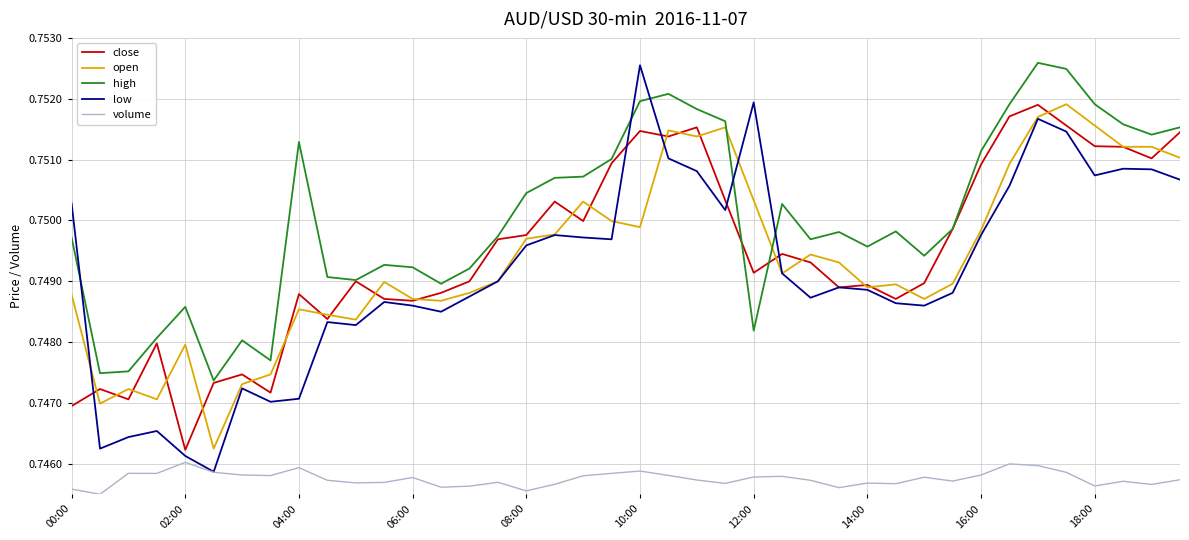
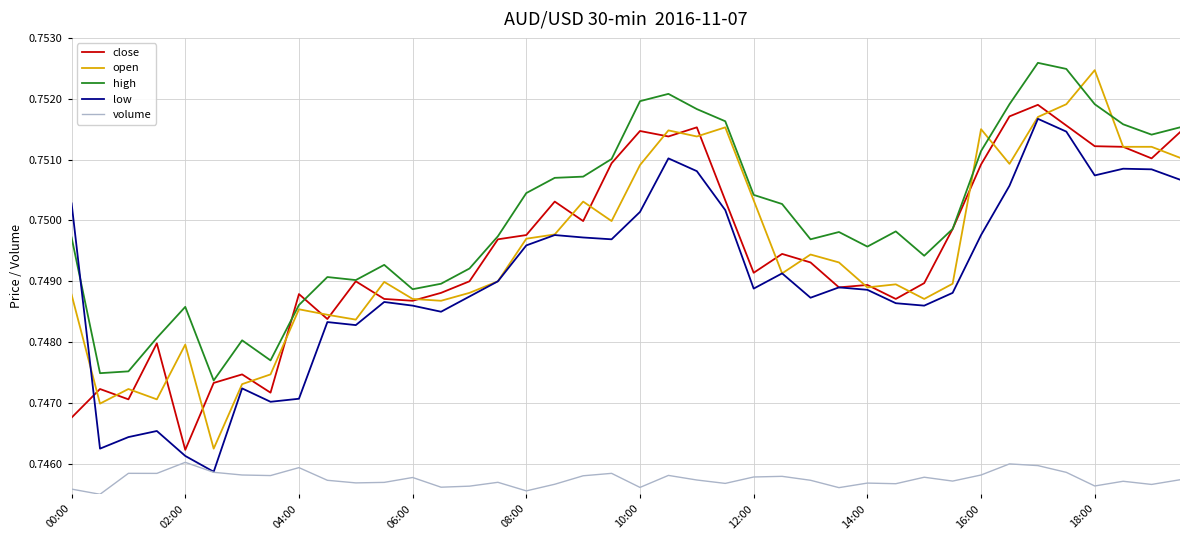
  {
    "close": {
-     "00:00": 0.7470,
+     "00:00": 0.7468,
      "02:00": 0.7462,
      "04:00": 0.7488,
      "08:00": 0.7498,
      "10:00": 0.7515,
      "12:00": 0.7491,
      "16:00": 0.7509,
      "18:00": 0.7512
    },
    "open": {
      "00:00": 0.7488,
      "02:00": 0.7480,
      "04:00": 0.7485,
      "08:00": 0.7497,
-     "10:00": 0.7499,
+     "10:00": 0.7509,
      "12:00": 0.7503,
-     "16:00": 0.7498,
-     "18:00": 0.7516
+     "16:00": 0.7515,
+     "18:00": 0.7525
    },
    "high": {
      "00:00": 0.7497,
      "02:00": 0.7486,
-     "04:00": 0.7513,
-     "06:00": 0.7492,
+     "04:00": 0.7486,
+     "06:00": 0.7489,
      "08:00": 0.7505,
      "10:00": 0.7520,
-     "12:00": 0.7482,
+     "12:00": 0.7504,
      "14:00": 0.7496,
      "16:00": 0.7511,
      "18:00": 0.7519
    },
    "low": {
      "00:00": 0.7503,
      "02:00": 0.7461,
      "04:00": 0.7471,
      "06:00": 0.7486,
      "08:00": 0.7496,
-     "10:00": 0.7526,
-     "12:00": 0.7519,
+     "10:00": 0.7501,
+     "12:00": 0.7489,
      "16:00": 0.7498,
      "18:00": 0.7507
    },
    "volume": {
      "00:00": 0.7456,
      "02:00": 0.7460,
      "04:00": 0.7459,
      "06:00": 0.7458,
      "08:00": 0.7456,
-     "10:00": 0.7459,
+     "10:00": 0.7456,
      "12:00": 0.7458,
      "14:00": 0.7457,
      "16:00": 0.7458,
      "18:00": 0.7456
    }
  }
